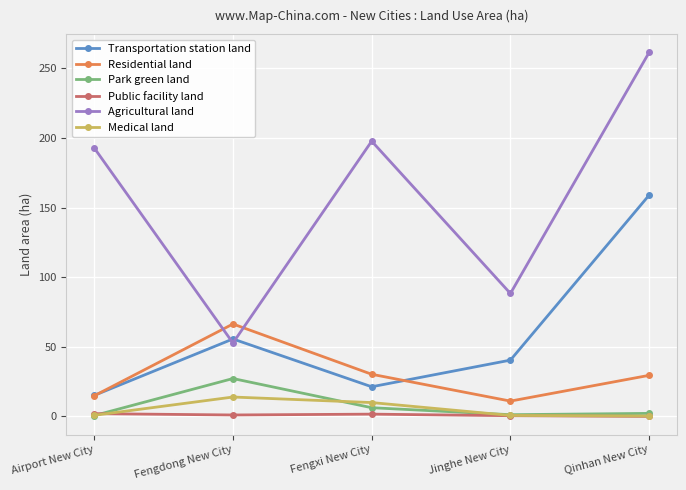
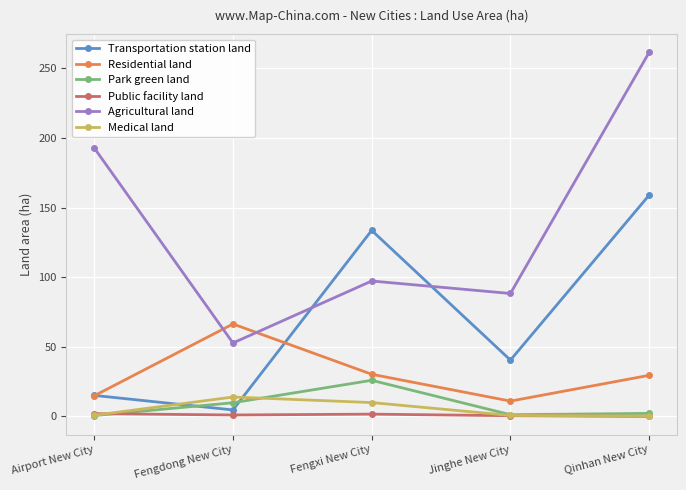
  {
    "Transportation station land": {
-     "Fengdong New City": 56,
-     "Fengxi New City": 21,
+     "Fengdong New City": 5,
+     "Fengxi New City": 134,
      "Jinghe New City": 40,
      "Qinhan New City": 159
    },
    "Park green land": {
-     "Fengdong New City": 27,
-     "Fengxi New City": 6,
+     "Fengdong New City": 10,
+     "Fengxi New City": 26,
      "Qinhan New City": 2
    },
    "Agricultural land": {
      "Airport New City": 193,
      "Fengdong New City": 53,
-     "Fengxi New City": 198,
+     "Fengxi New City": 97,
      "Jinghe New City": 88,
      "Qinhan New City": 261
    },
    "Medical land": {
      "Fengdong New City": 14,
      "Fengxi New City": 10
    }
  }
